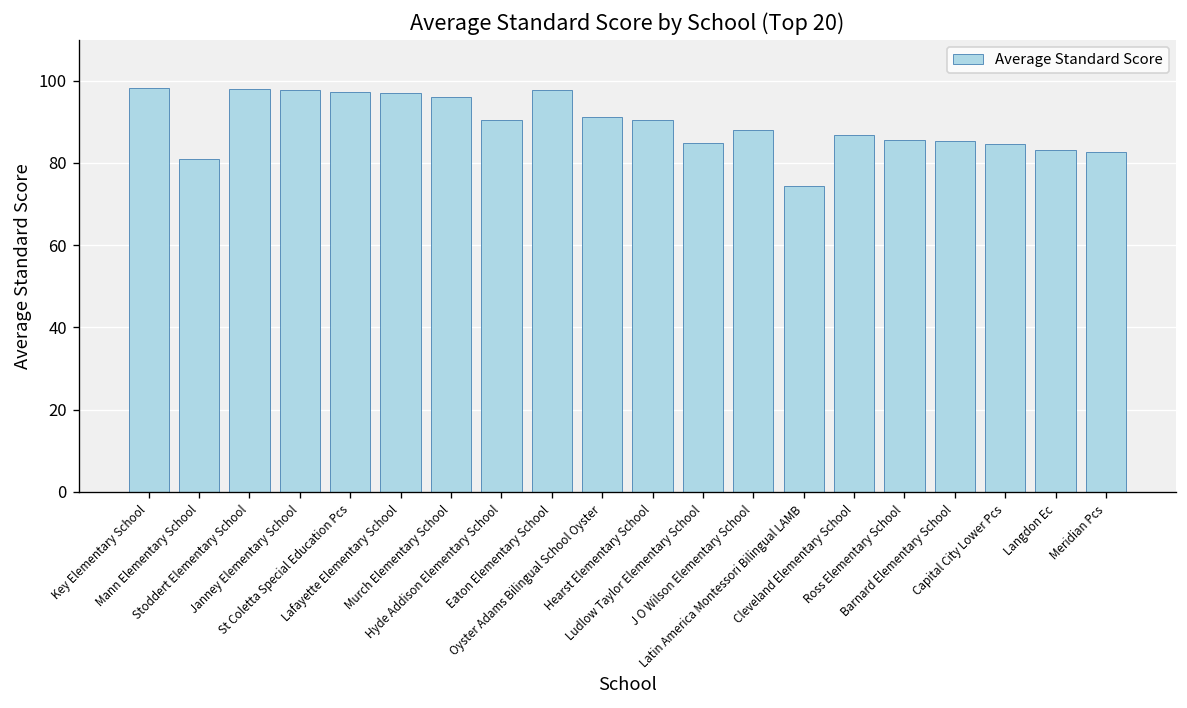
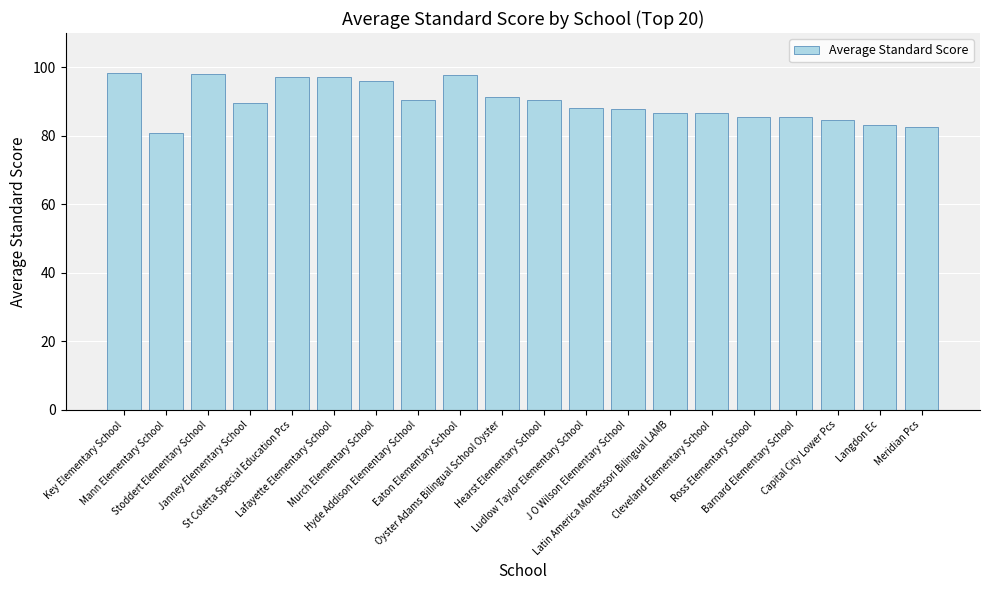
  {
    "Key Elementary School": 98,
    "Mann Elementary School": 81,
    "Stoddert Elementary School": 98,
-   "Janney Elementary School": 98,
+   "Janney Elementary School": 90,
    "St Coletta Special Education Pcs": 97,
    "Lafayette Elementary School": 97,
    "Murch Elementary School": 96,
    "Hyde Addison Elementary School": 90,
    "Eaton Elementary School": 98,
    "Oyster Adams Bilingual School Oyster": 91,
    "Hearst Elementary School": 91,
-   "Ludlow Taylor Elementary School": 85,
+   "Ludlow Taylor Elementary School": 88,
    "J O Wilson Elementary School": 88,
-   "Latin America Montessori Bilingual LAMB": 74,
+   "Latin America Montessori Bilingual LAMB": 87,
    "Cleveland Elementary School": 87,
    "Ross Elementary School": 86,
    "Barnard Elementary School": 85,
    "Capital City Lower Pcs": 85,
    "Langdon Ec": 83,
    "Meridian Pcs": 83
  }
